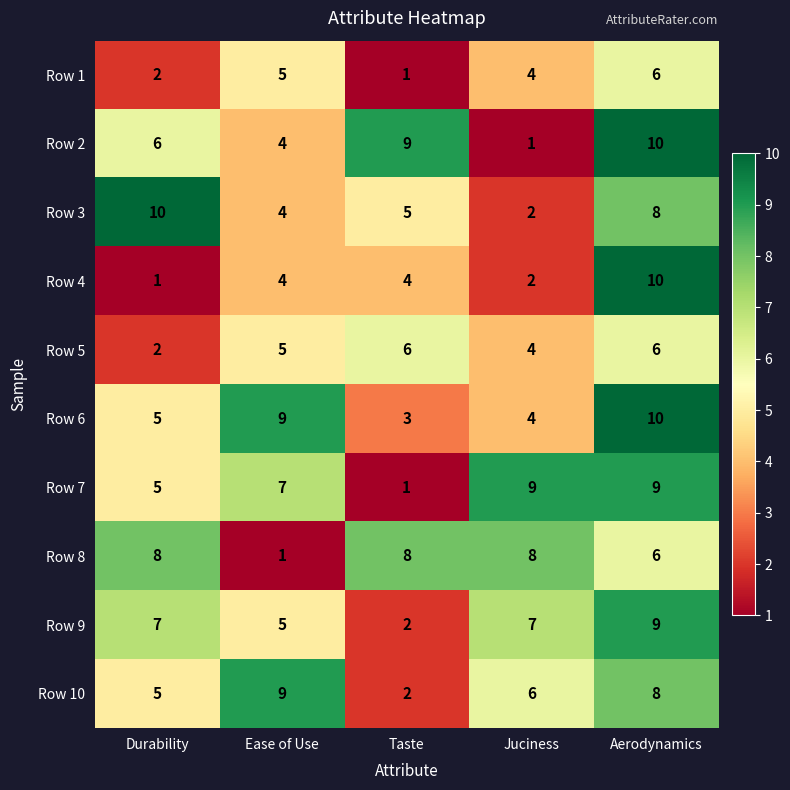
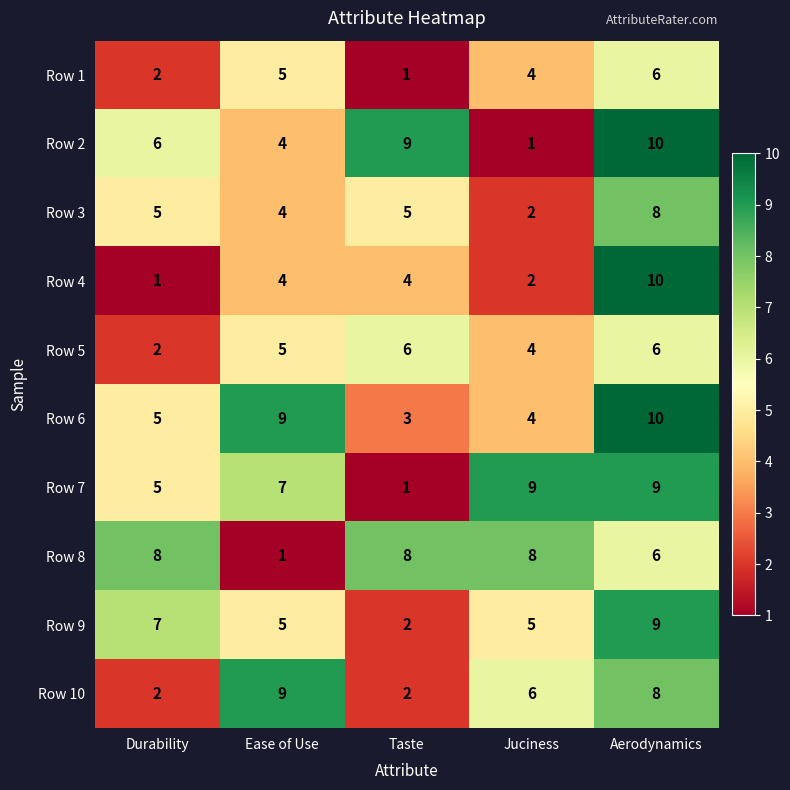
  {
    "Row 1": {
      "Durability": 2,
      "Ease of Use": 5,
      "Taste": 1,
      "Juciness": 4,
      "Aerodynamics": 6
    },
    "Row 2": {
      "Durability": 6,
      "Ease of Use": 4,
      "Taste": 9,
      "Juciness": 1,
      "Aerodynamics": 10
    },
    "Row 3": {
-     "Durability": 10,
+     "Durability": 5,
      "Ease of Use": 4,
      "Taste": 5,
      "Juciness": 2,
      "Aerodynamics": 8
    },
    "Row 4": {
      "Durability": 1,
      "Ease of Use": 4,
      "Taste": 4,
      "Juciness": 2,
      "Aerodynamics": 10
    },
    "Row 5": {
      "Durability": 2,
      "Ease of Use": 5,
      "Taste": 6,
      "Juciness": 4,
      "Aerodynamics": 6
    },
    "Row 6": {
      "Durability": 5,
      "Ease of Use": 9,
      "Taste": 3,
      "Juciness": 4,
      "Aerodynamics": 10
    },
    "Row 7": {
      "Durability": 5,
      "Ease of Use": 7,
      "Taste": 1,
      "Juciness": 9,
      "Aerodynamics": 9
    },
    "Row 8": {
      "Durability": 8,
      "Ease of Use": 1,
      "Taste": 8,
      "Juciness": 8,
      "Aerodynamics": 6
    },
    "Row 9": {
      "Durability": 7,
      "Ease of Use": 5,
      "Taste": 2,
-     "Juciness": 7,
+     "Juciness": 5,
      "Aerodynamics": 9
    },
    "Row 10": {
-     "Durability": 5,
+     "Durability": 2,
      "Ease of Use": 9,
      "Taste": 2,
      "Juciness": 6,
      "Aerodynamics": 8
    }
  }
